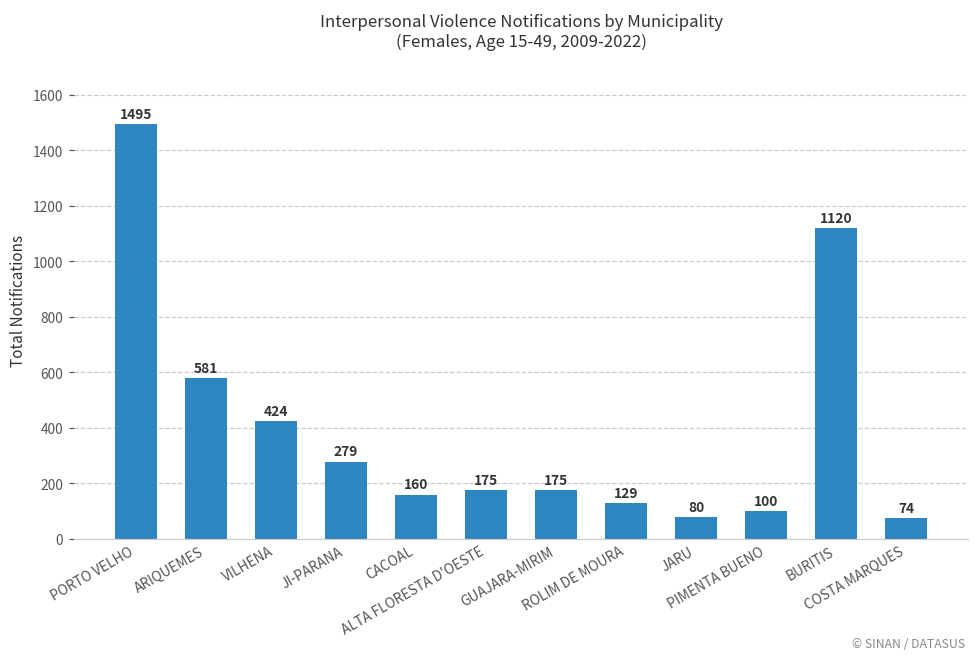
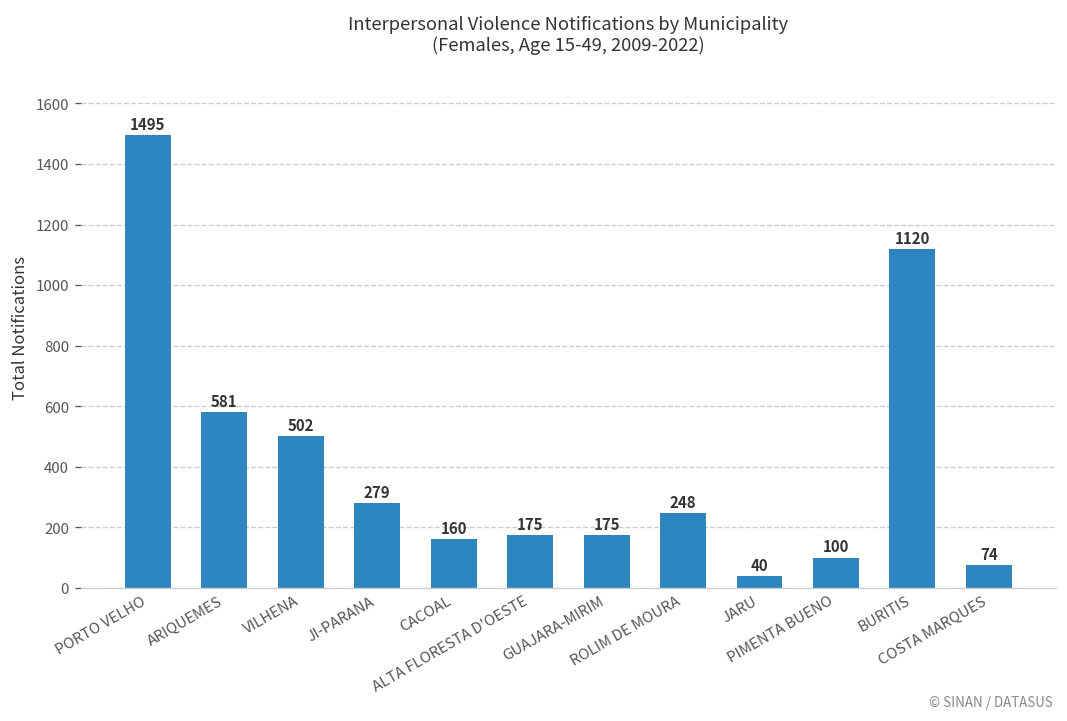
  {
    "PORTO VELHO": 1495,
    "ARIQUEMES": 581,
-   "VILHENA": 424,
+   "VILHENA": 502,
    "JI-PARANA": 279,
    "CACOAL": 160,
    "ALTA FLORESTA D'OESTE": 175,
    "GUAJARA-MIRIM": 175,
-   "ROLIM DE MOURA": 129,
-   "JARU": 80,
+   "ROLIM DE MOURA": 248,
+   "JARU": 40,
    "PIMENTA BUENO": 100,
    "BURITIS": 1120,
    "COSTA MARQUES": 74
  }
